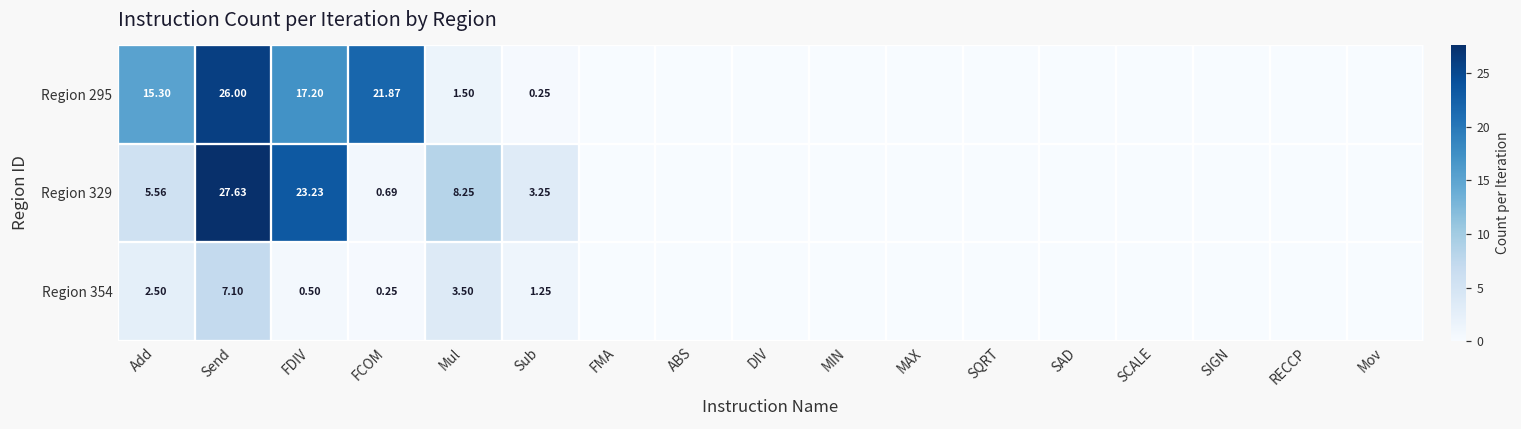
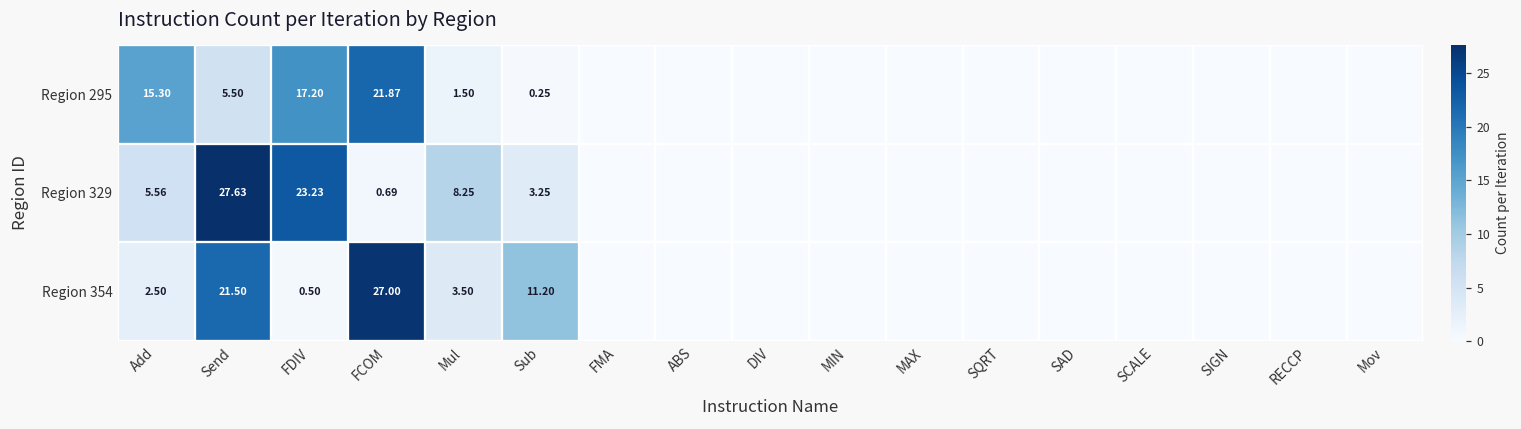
  {
    "Region 295": {
      "Add": 15.30,
-     "Send": 26.00,
+     "Send": 5.50,
      "FDIV": 17.20,
      "FCOM": 21.87,
      "Mul": 1.50,
      "Sub": 0.25
    },
    "Region 329": {
      "Add": 5.56,
      "Send": 27.63,
      "FDIV": 23.23,
      "FCOM": 0.69,
      "Mul": 8.25,
      "Sub": 3.25
    },
    "Region 354": {
      "Add": 2.50,
-     "Send": 7.10,
+     "Send": 21.50,
      "FDIV": 0.50,
-     "FCOM": 0.25,
+     "FCOM": 27.00,
      "Mul": 3.50,
-     "Sub": 1.25
+     "Sub": 11.20
    }
  }
